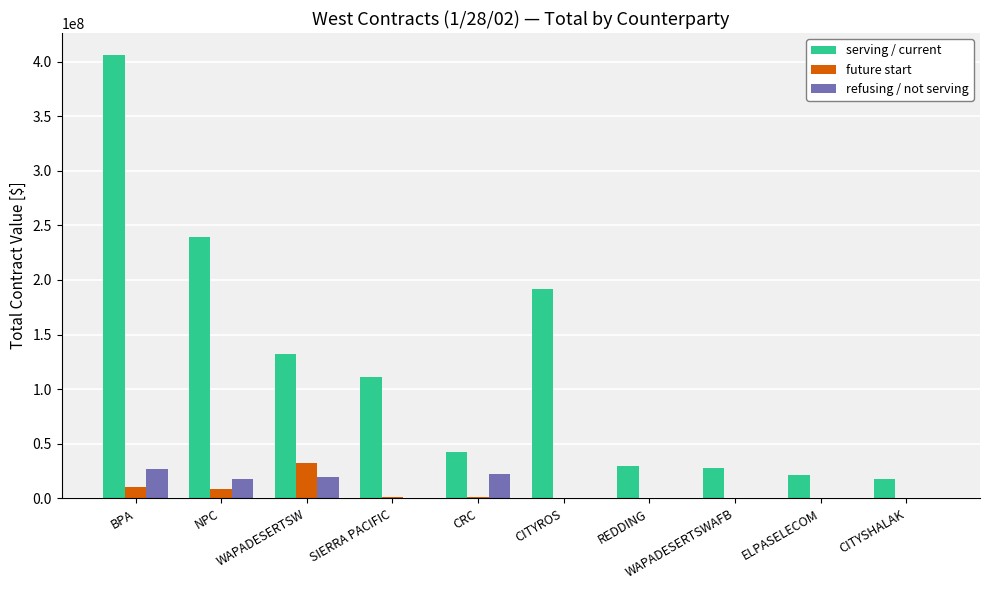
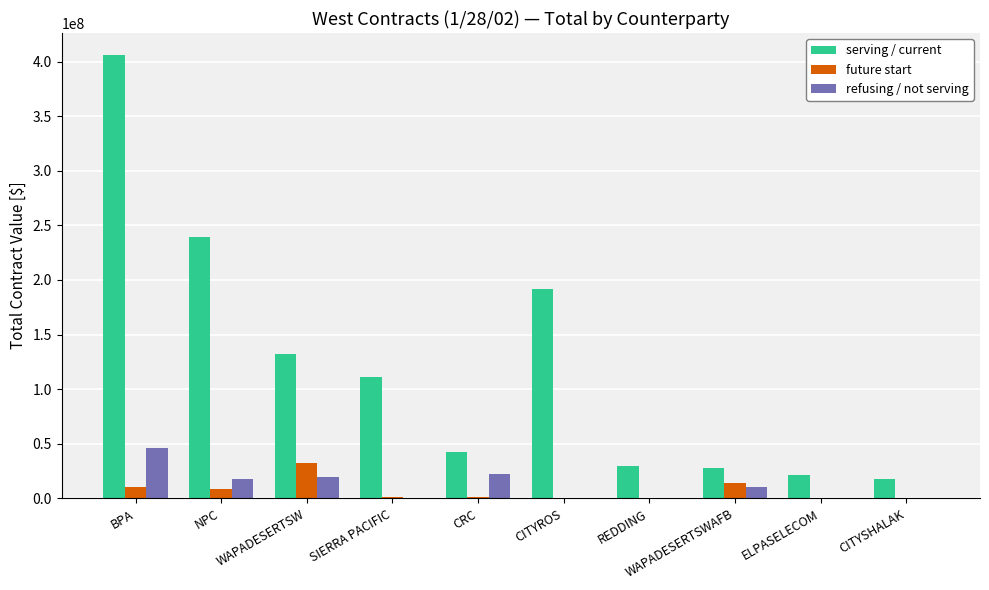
  {
    "serving / current": {
      "BPA": 406000000,
      "NPC": 239000000,
      "WAPADESERTSW": 132000000,
      "SIERRA PACIFIC": 111000000,
      "CRC": 42000000,
      "CITYROS": 191000000,
      "REDDING": 30000000,
      "WAPADESERTSWAFB": 28000000,
      "ELPASELECOM": 22000000,
      "CITYSHALAK": 18000000
    },
    "future start": {
      "BPA": 10000000,
      "NPC": 9000000,
      "WAPADESERTSW": 33000000,
-     "WAPADESERTSWAFB": 0,
+     "WAPADESERTSWAFB": 14000000,
      "ELPASELECOM": 0,
      "CITYSHALAK": 0
    },
    "refusing / not serving": {
-     "BPA": 26000000,
+     "BPA": 46000000,
      "NPC": 18000000,
      "WAPADESERTSW": 20000000,
      "SIERRA PACIFIC": 0,
      "CRC": 22000000,
      "CITYROS": 0,
      "REDDING": 0,
-     "WAPADESERTSWAFB": 0,
+     "WAPADESERTSWAFB": 10000000,
      "ELPASELECOM": 0,
      "CITYSHALAK": 0
    }
  }
